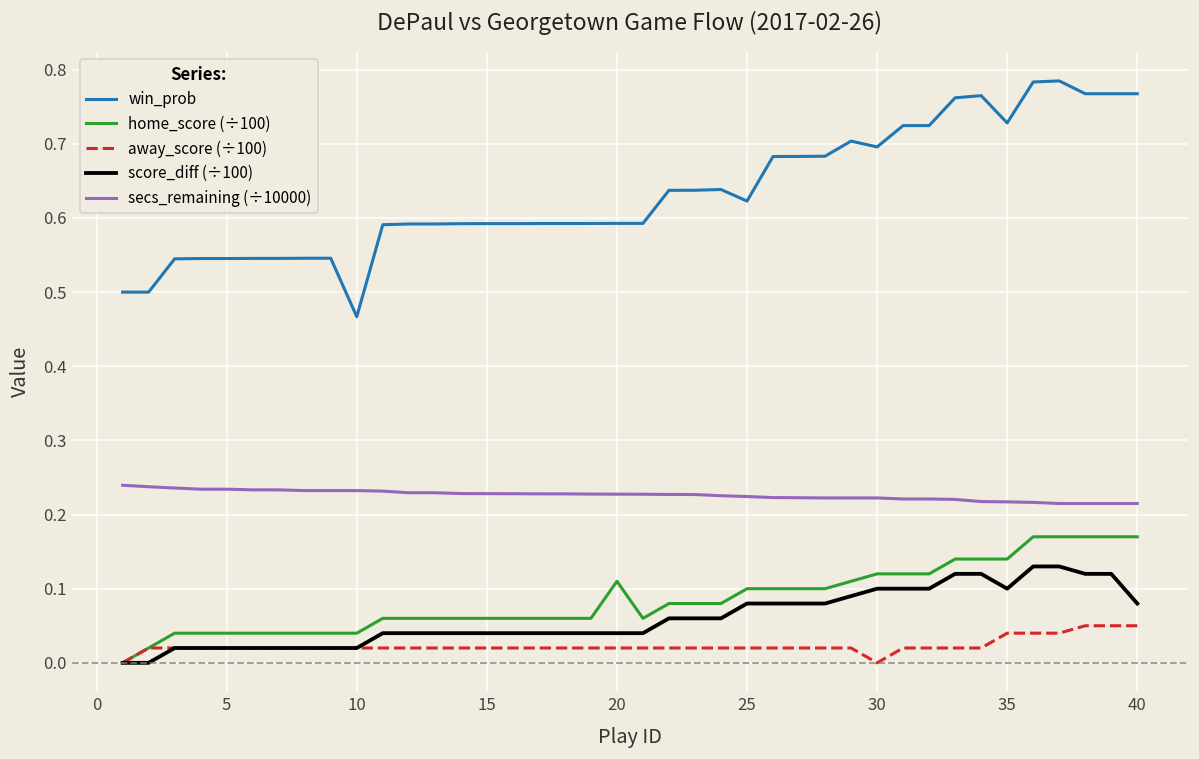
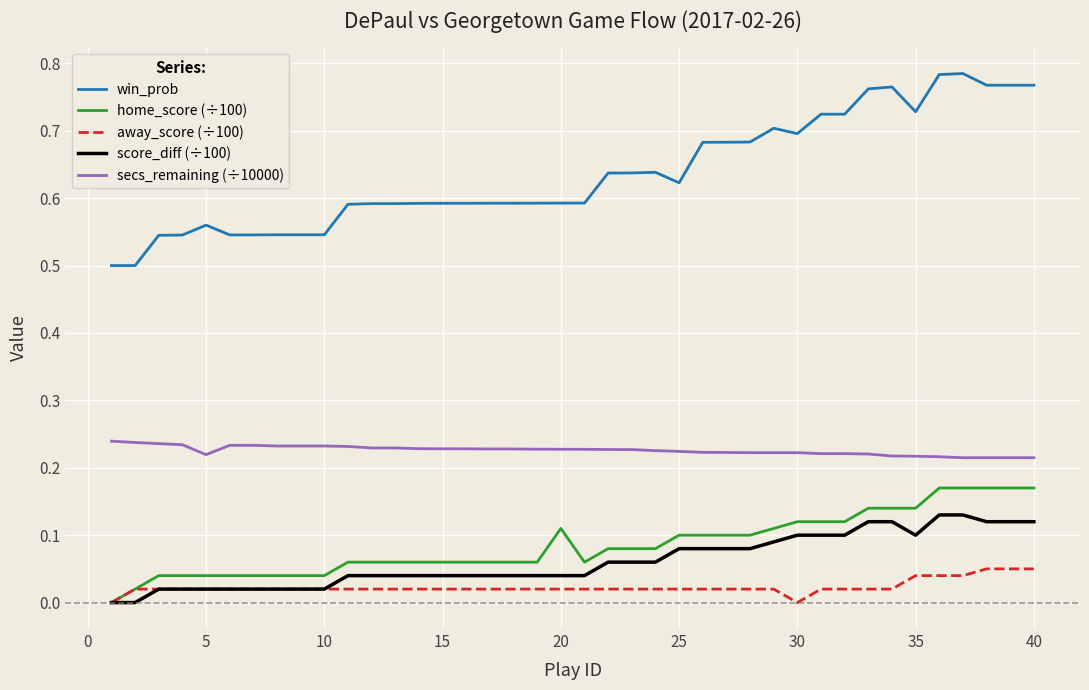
  {
    "win_prob": {
-     "5": 0.55,
-     "10": 0.47,
+     "5": 0.56,
+     "10": 0.55,
      "15": 0.59,
      "20": 0.59,
      "25": 0.62,
      "30": 0.70,
      "35": 0.73,
      "40": 0.77
    },
    "home_score (÷100)": {
      "5": 0.04,
      "10": 0.04,
      "15": 0.06,
      "20": 0.11,
      "25": 0.10,
      "30": 0.12,
      "35": 0.14,
      "40": 0.17
    },
    "away_score (÷100)": {
      "15": 0.02,
      "20": 0.02,
      "25": 0.02,
      "30": 0.00,
      "35": 0.04,
      "40": 0.05
    },
    "score_diff (÷100)": {
      "15": 0.04,
      "20": 0.04,
      "25": 0.08,
      "30": 0.10,
      "35": 0.10,
-     "40": 0.08
+     "40": 0.12
    },
    "secs_remaining (÷10000)": {
-     "5": 0.23,
+     "5": 0.22,
      "10": 0.23,
      "15": 0.23,
      "20": 0.23,
      "25": 0.22,
      "30": 0.22,
      "35": 0.22,
      "40": 0.21
    }
  }
